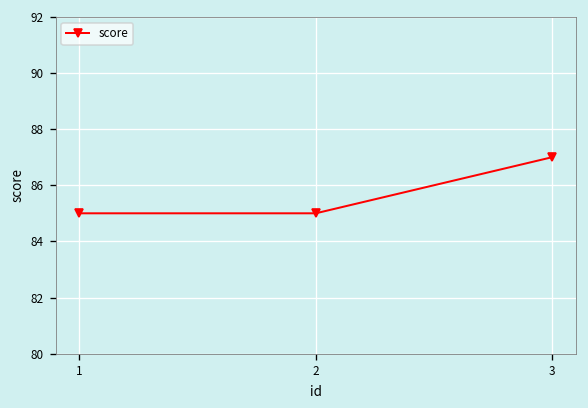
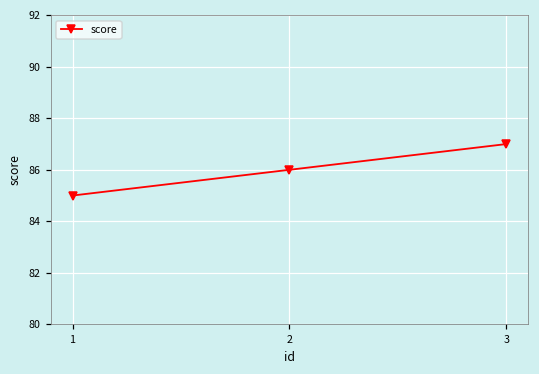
  {
    "1": 85,
-   "2": 85,
+   "2": 86,
    "3": 87
  }
